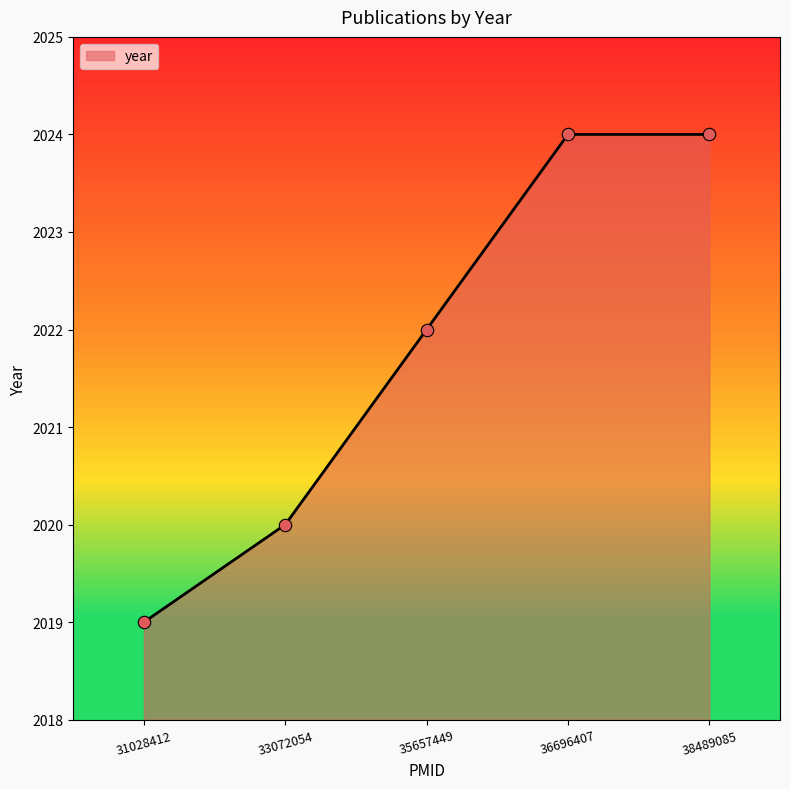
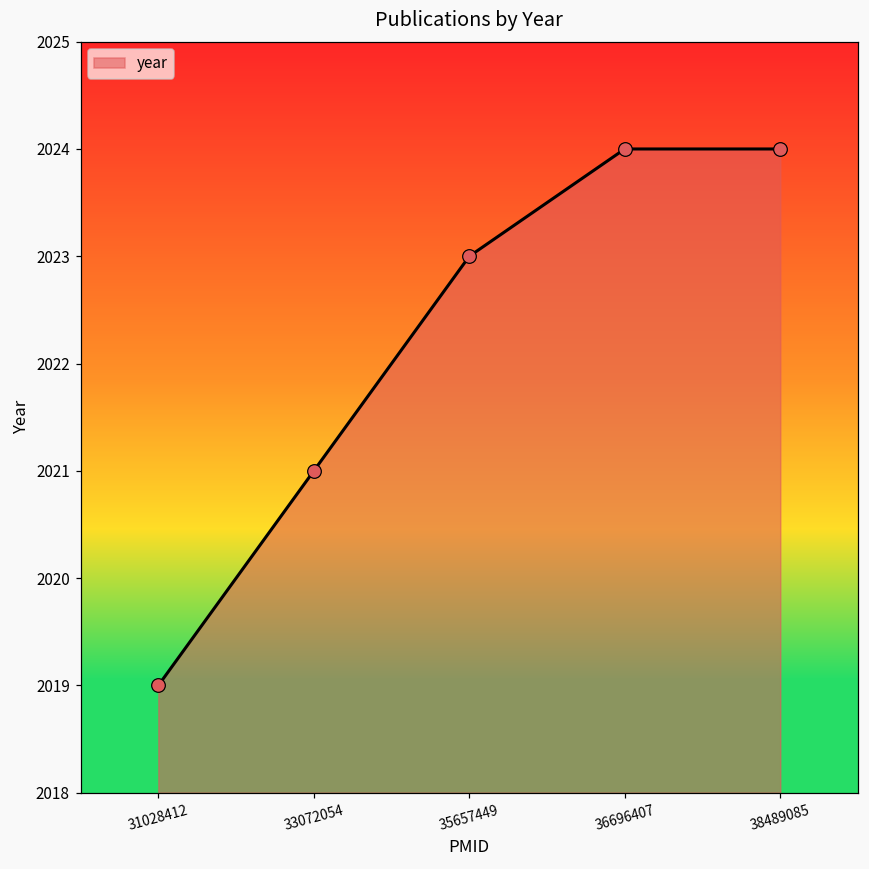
  {
    "31028412": 2019,
-   "33072054": 2020,
-   "35657449": 2022,
+   "33072054": 2021,
+   "35657449": 2023,
    "36696407": 2024,
    "38489085": 2024
  }
